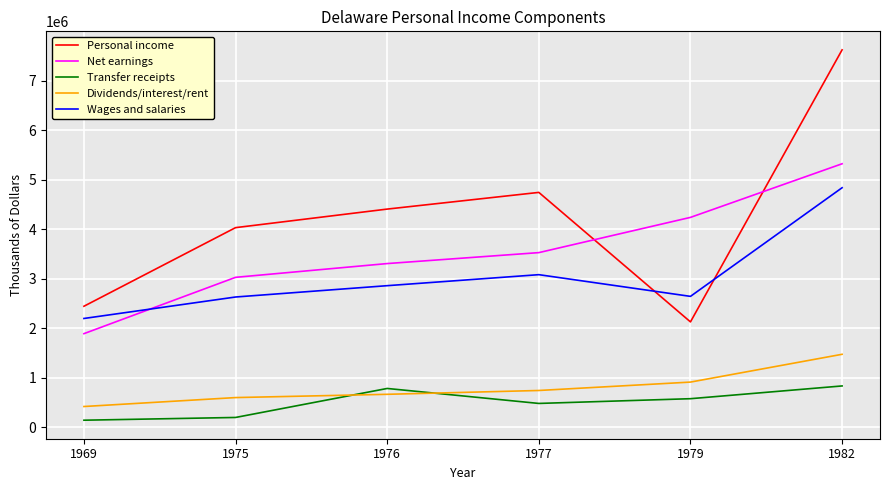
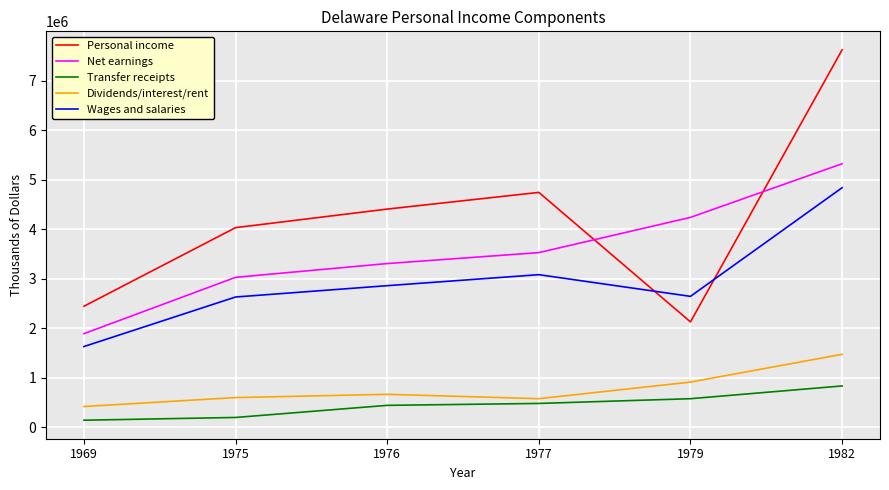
  {
    "Personal income": {
      "1969": 2400000,
      "1975": 4000000,
      "1976": 4400000,
      "1977": 4700000,
      "1979": 2100000,
      "1982": 7600000
    },
    "Net earnings": {
      "1969": 1900000,
      "1975": 3000000,
      "1976": 3300000,
      "1977": 3500000,
      "1979": 4200000,
      "1982": 5300000
    },
    "Transfer receipts": {
      "1969": 100000,
      "1975": 200000,
-     "1976": 800000,
+     "1976": 400000,
      "1977": 500000,
      "1979": 600000,
      "1982": 800000
    },
    "Dividends/interest/rent": {
      "1969": 400000,
      "1975": 600000,
      "1976": 700000,
-     "1977": 700000,
+     "1977": 600000,
      "1979": 900000,
      "1982": 1500000
    },
    "Wages and salaries": {
-     "1969": 2200000,
+     "1969": 1600000,
      "1975": 2600000,
      "1976": 2900000,
      "1977": 3100000,
      "1979": 2600000,
      "1982": 4800000
    }
  }
